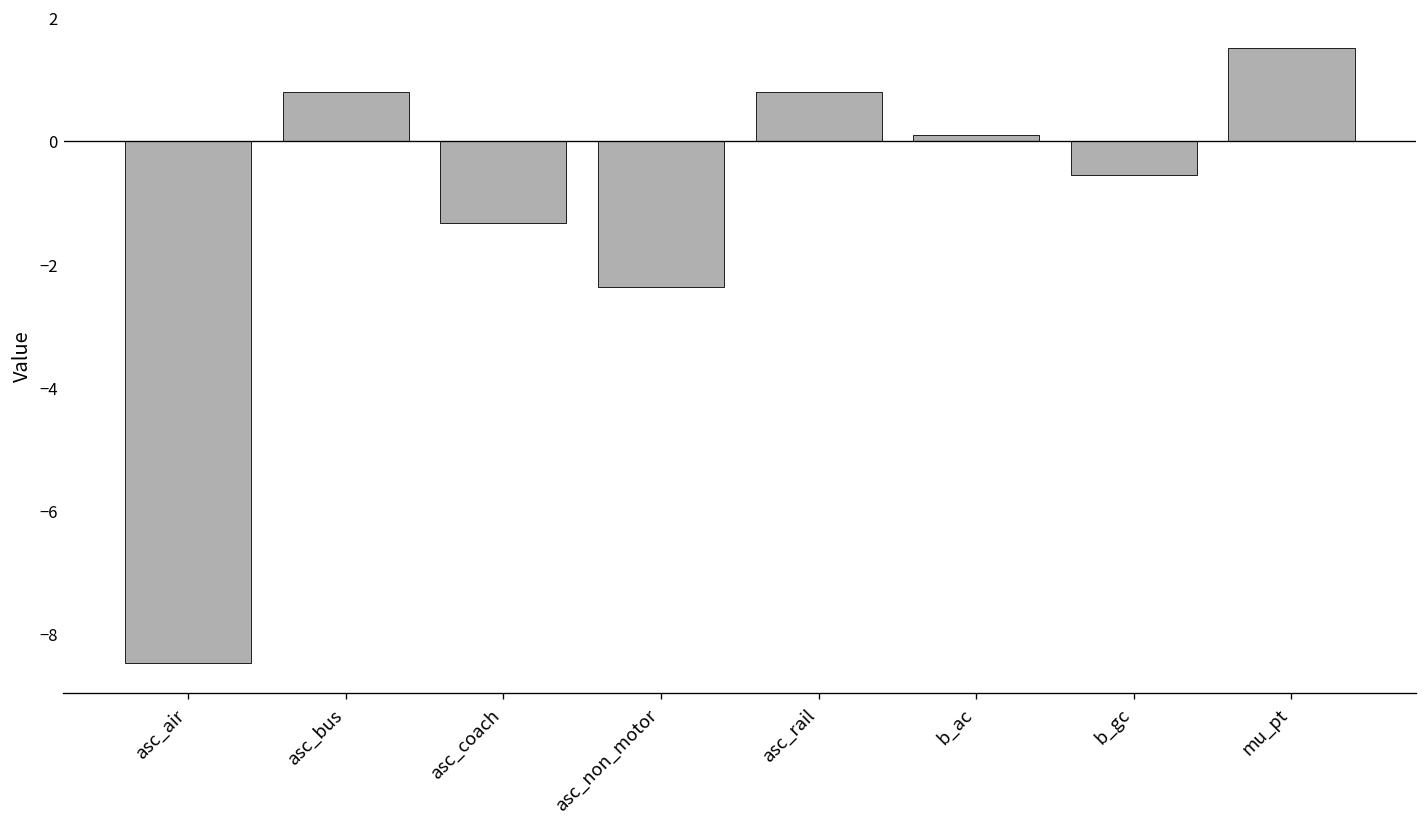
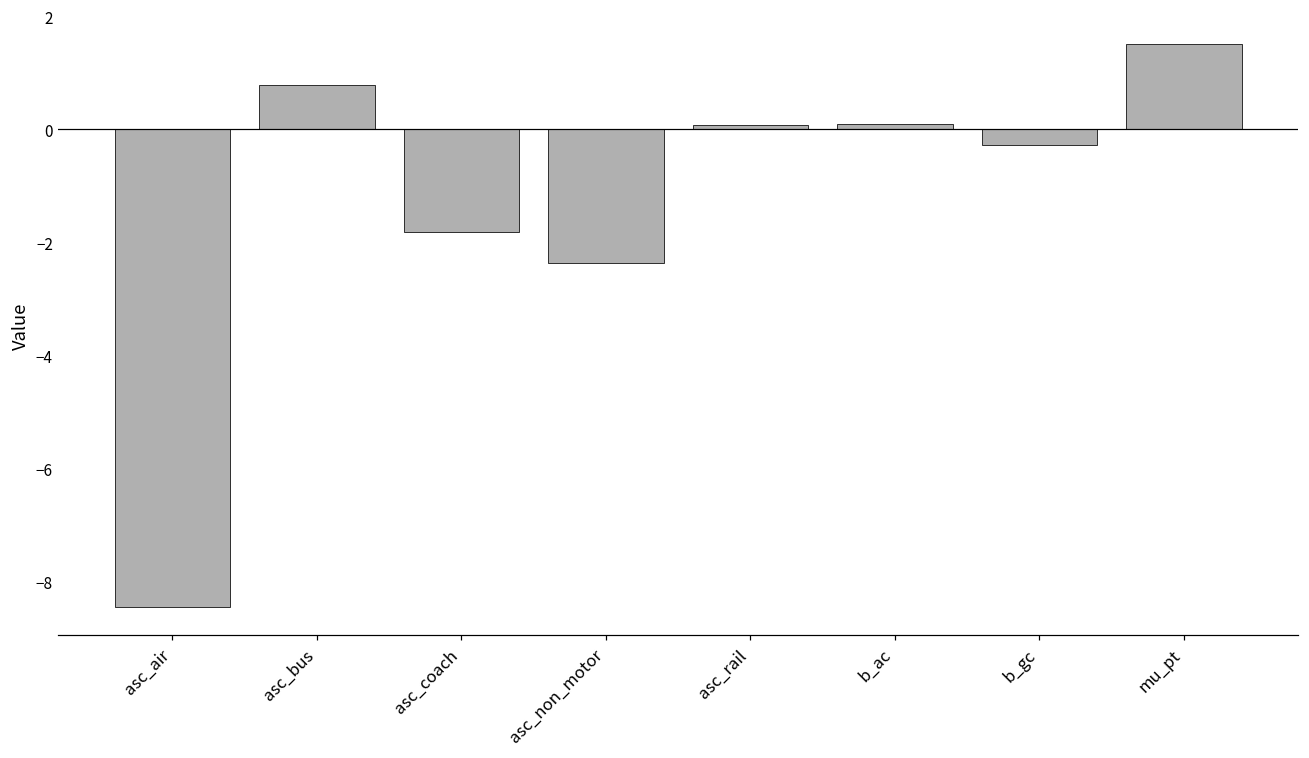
  {
    "asc_air": -8.5,
    "asc_bus": 0.8,
-   "asc_coach": -1.3,
+   "asc_coach": -1.8,
    "asc_non_motor": -2.4,
-   "asc_rail": 0.8,
+   "asc_rail": 0.1,
    "b_ac": 0.1,
-   "b_gc": -0.5,
+   "b_gc": -0.3,
    "mu_pt": 1.5
  }
